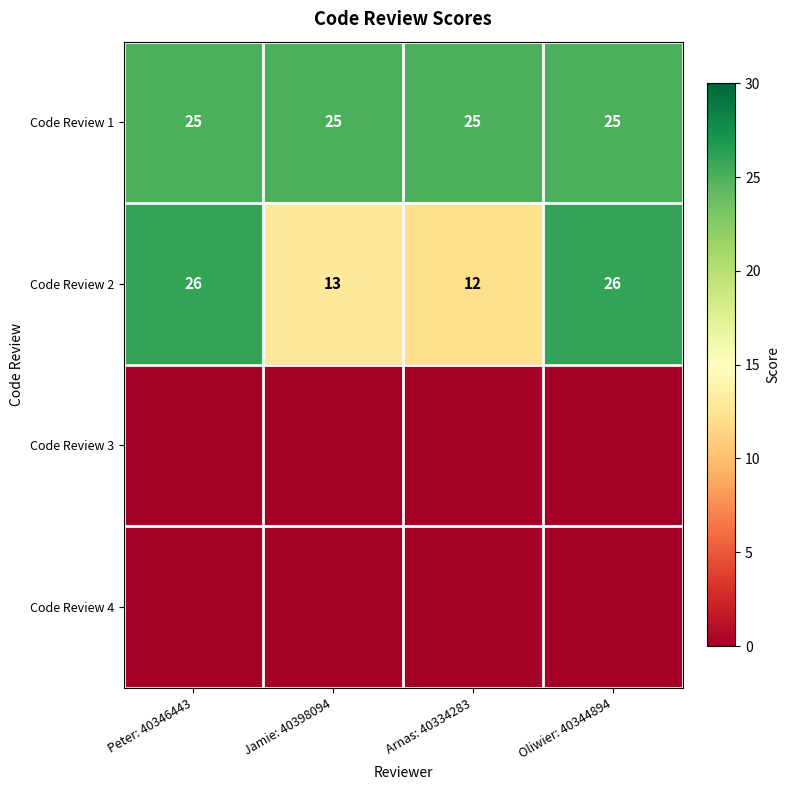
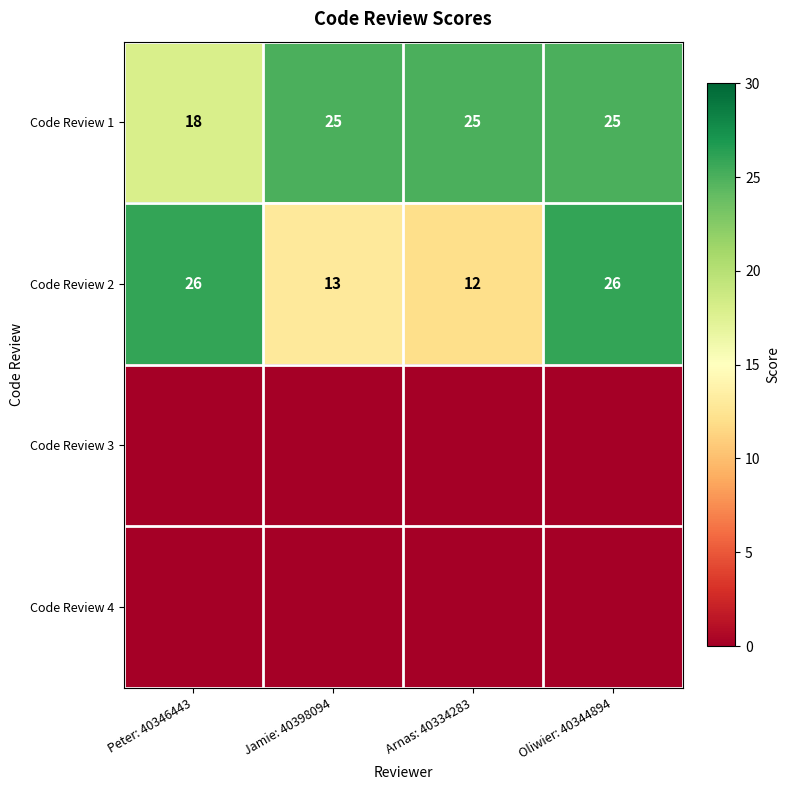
  {
    "Code Review 1": {
-     "Peter: 40346443": 25,
+     "Peter: 40346443": 18,
      "Jamie: 40398094": 25,
      "Arnas: 40334283": 25,
      "Oliwier: 40344894": 25
    },
    "Code Review 2": {
      "Peter: 40346443": 26,
      "Jamie: 40398094": 13,
      "Arnas: 40334283": 12,
      "Oliwier: 40344894": 26
    }
  }
